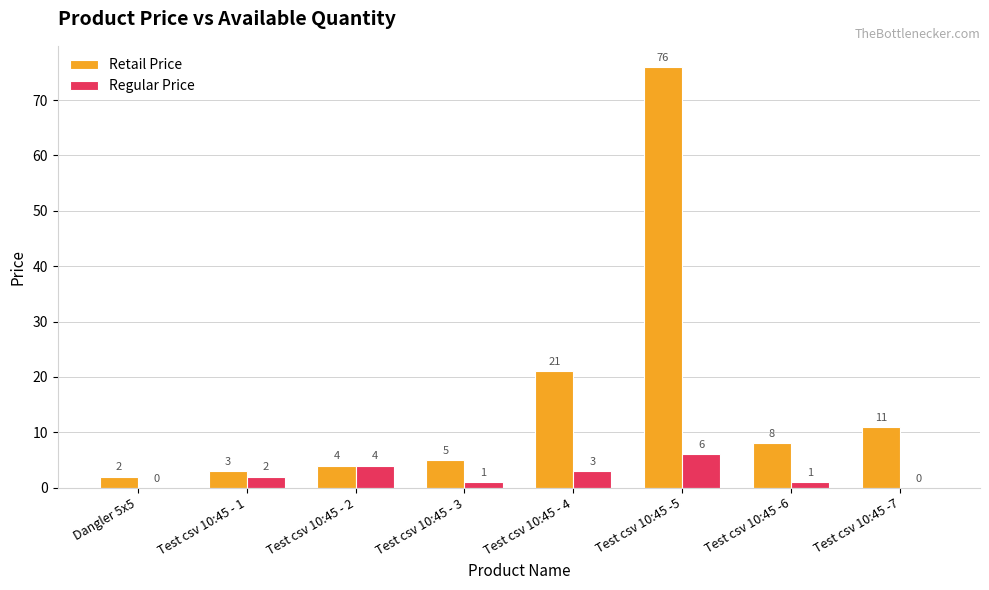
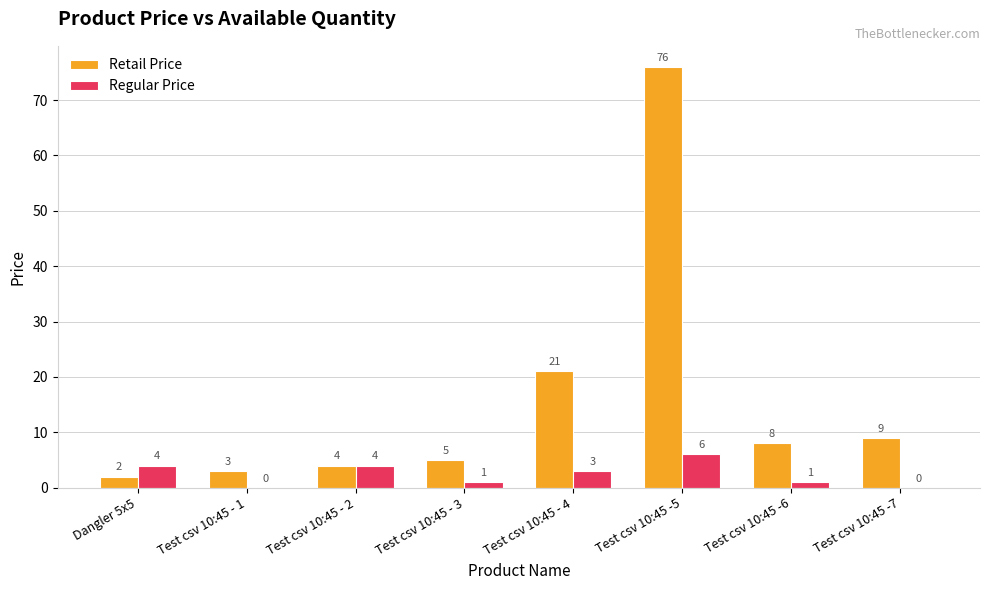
  {
    "Retail Price": {
      "Dangler 5x5": 2,
      "Test csv 10:45 - 1": 3,
      "Test csv 10:45 - 2": 4,
      "Test csv 10:45 - 3": 5,
      "Test csv 10:45 - 4": 21,
      "Test csv 10:45 -5": 76,
      "Test csv 10:45 -6": 8,
-     "Test csv 10:45 -7": 11
+     "Test csv 10:45 -7": 9
    },
    "Regular Price": {
-     "Dangler 5x5": 0,
-     "Test csv 10:45 - 1": 2,
+     "Dangler 5x5": 4,
+     "Test csv 10:45 - 1": 0,
      "Test csv 10:45 - 2": 4,
      "Test csv 10:45 - 3": 1,
      "Test csv 10:45 - 4": 3,
      "Test csv 10:45 -5": 6,
      "Test csv 10:45 -6": 1,
      "Test csv 10:45 -7": 0
    }
  }
